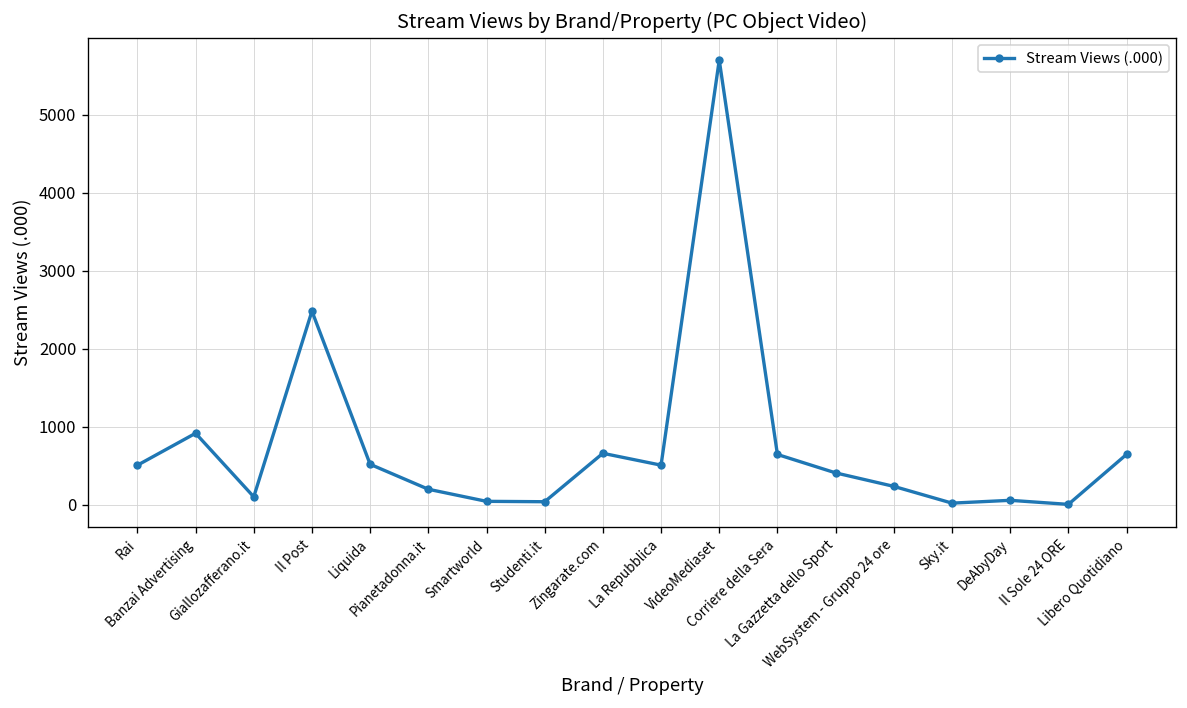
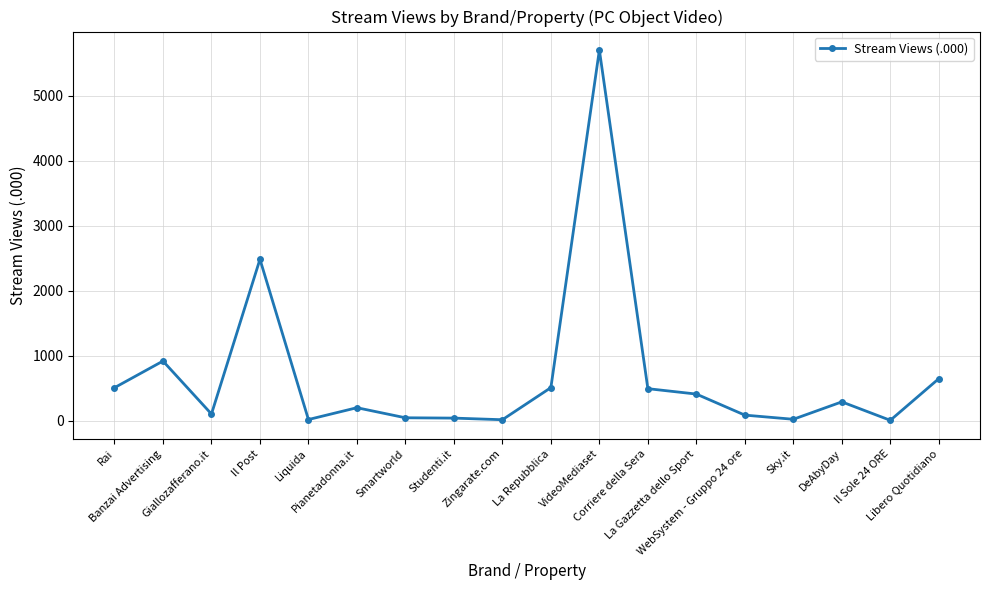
  {
    "Rai": 500,
    "Banzai Advertising": 900,
    "Giallozafferano.it": 100,
    "Il Post": 2500,
-   "Liquida": 500,
+   "Liquida": 0,
    "Pianetadonna.it": 200,
    "Smartworld": 0,
    "Studenti.it": 0,
-   "Zingarate.com": 700,
+   "Zingarate.com": 0,
    "La Repubblica": 500,
    "VideoMediaset": 5700,
-   "Corriere della Sera": 600,
+   "Corriere della Sera": 500,
    "La Gazzetta dello Sport": 400,
-   "WebSystem - Gruppo 24 ore": 200,
+   "WebSystem - Gruppo 24 ore": 100,
    "Sky.it": 0,
-   "DeAbyDay": 100,
+   "DeAbyDay": 300,
    "Il Sole 24 ORE": 0,
    "Libero Quotidiano": 600
  }
